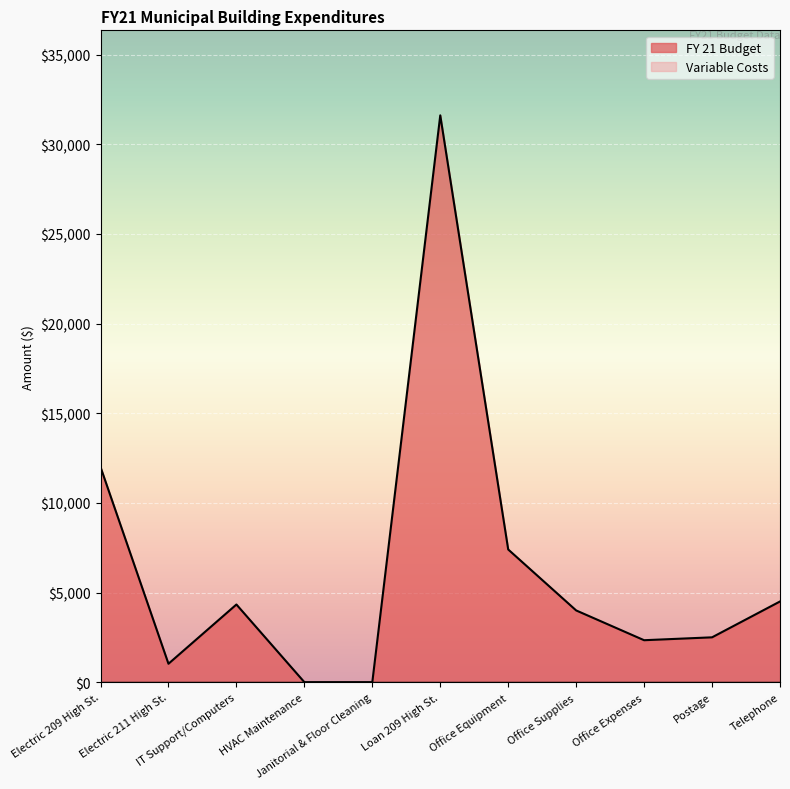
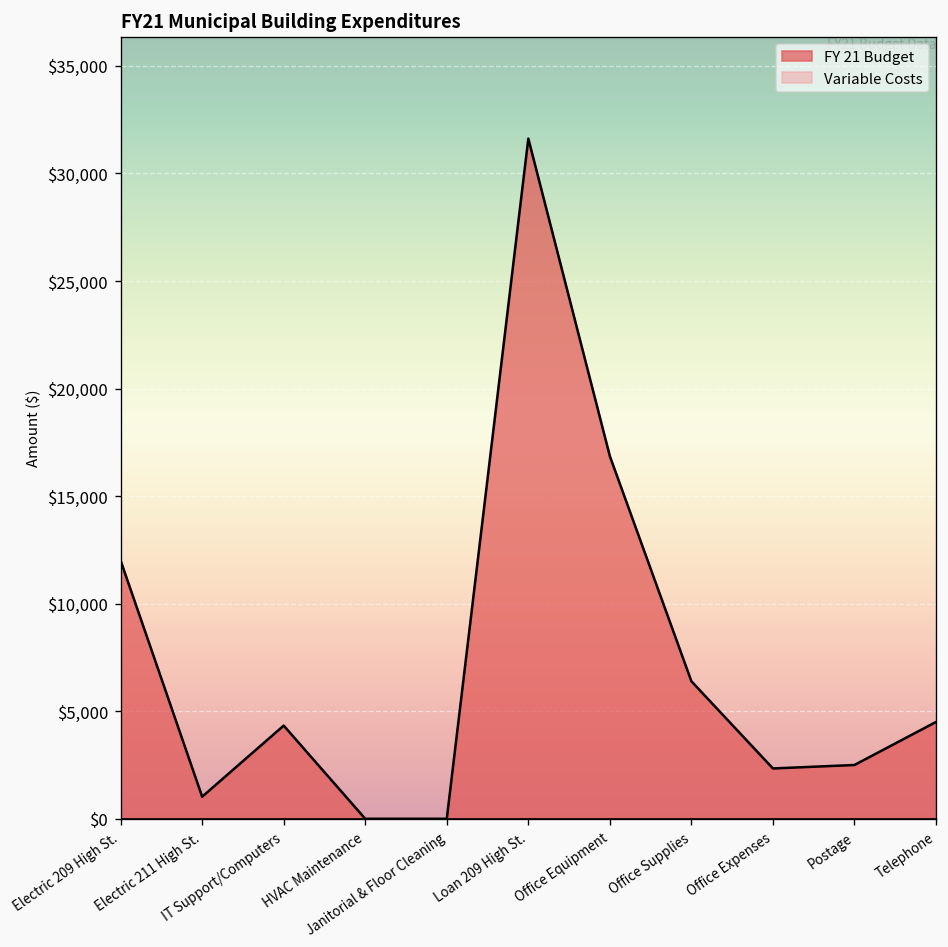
  {
    "FY 21 Budget": {
      "Electric 209 High St.": "$12,000",
      "Electric 211 High St.": "$1,000",
      "IT Support/Computers": "$4,300",
      "Loan 209 High St.": "$31,600",
-     "Office Equipment": "$7,400",
-     "Office Supplies": "$4,000",
+     "Office Equipment": "$16,900",
+     "Office Supplies": "$6,400",
      "Office Expenses": "$2,300",
      "Postage": "$2,500",
      "Telephone": "$4,500"
    },
    "Variable Costs": {
      "Electric 209 High St.": "$0",
      "Electric 211 High St.": "$0",
      "IT Support/Computers": "$0",
      "Loan 209 High St.": "$0",
      "Office Equipment": "$0",
      "Office Supplies": "$0",
      "Office Expenses": "$0",
      "Postage": "$0",
      "Telephone": "$0"
    }
  }
